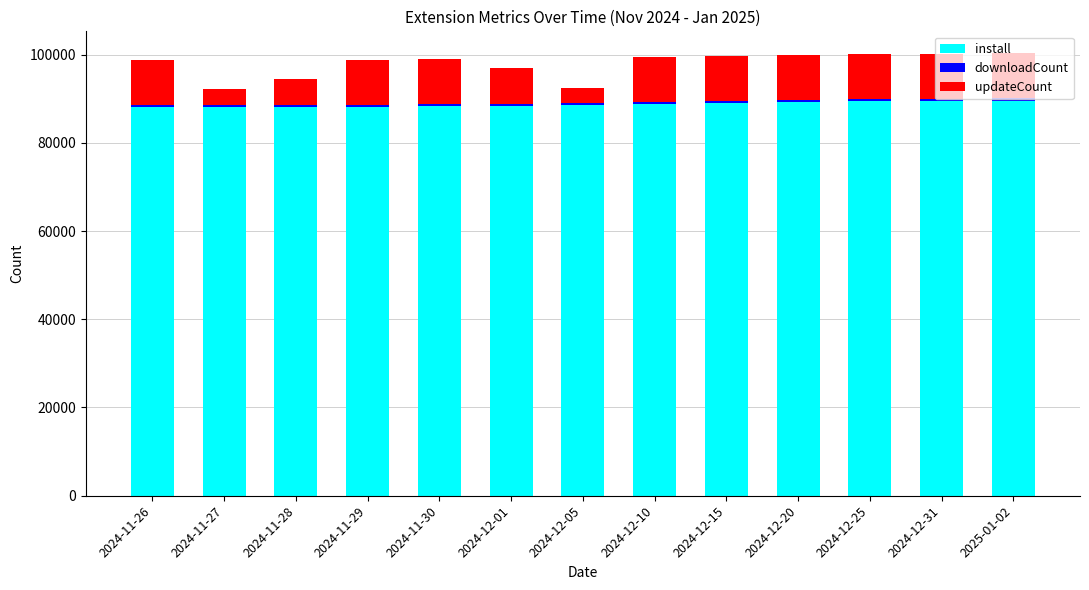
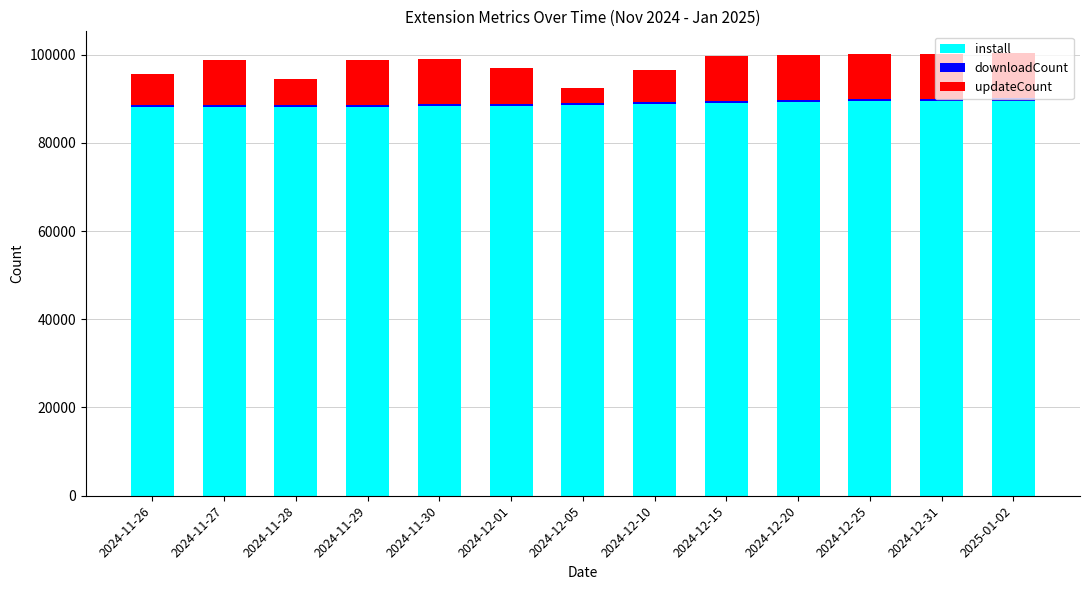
  {
    "install": {
      "2024-11-26": 88000,
      "2024-11-27": 88000,
      "2024-11-28": 88000,
      "2024-11-29": 88000,
      "2024-11-30": 88000,
      "2024-12-01": 88000,
      "2024-12-05": 88000,
      "2024-12-10": 89000,
      "2024-12-15": 89000,
      "2024-12-20": 89000,
      "2024-12-25": 89000,
      "2024-12-31": 90000,
      "2025-01-02": 90000
    },
    "updateCount": {
-     "2024-11-26": 10000,
-     "2024-11-27": 4000,
+     "2024-11-26": 7000,
+     "2024-11-27": 10000,
      "2024-11-28": 6000,
      "2024-11-29": 10000,
      "2024-11-30": 10000,
      "2024-12-01": 8000,
      "2024-12-05": 3000,
-     "2024-12-10": 10000,
+     "2024-12-10": 7000,
      "2024-12-15": 10000,
      "2024-12-20": 10000,
      "2024-12-25": 10000
    }
  }
